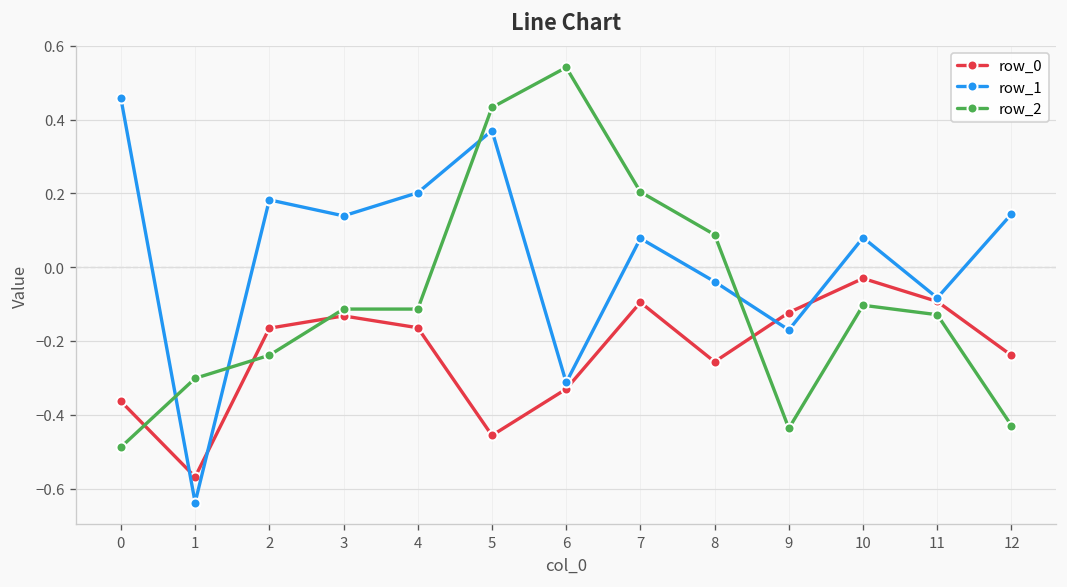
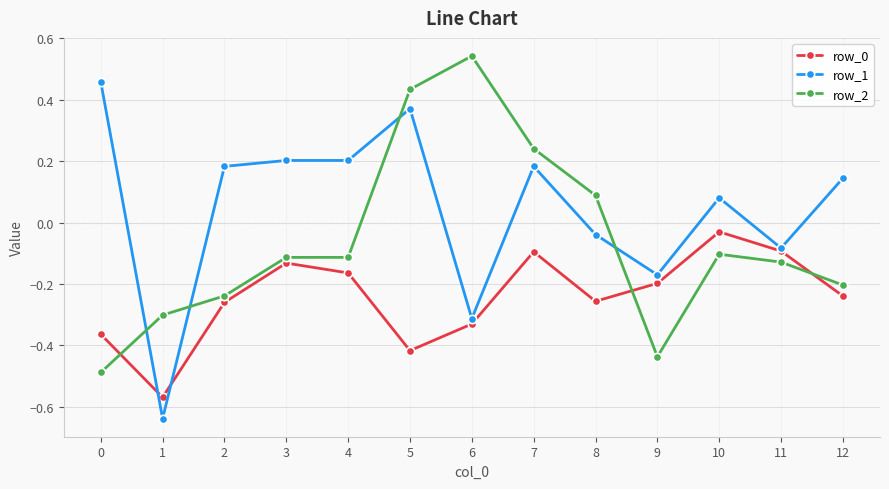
  {
    "row_0": {
      "0": -0.36,
      "1": -0.57,
-     "2": -0.17,
+     "2": -0.26,
      "3": -0.13,
      "4": -0.16,
-     "5": -0.46,
+     "5": -0.42,
      "6": -0.33,
      "7": -0.10,
      "8": -0.26,
-     "9": -0.12,
+     "9": -0.20,
      "10": -0.03,
      "11": -0.09,
      "12": -0.24
    },
    "row_1": {
      "0": 0.46,
      "1": -0.64,
      "2": 0.18,
-     "3": 0.14,
+     "3": 0.20,
      "4": 0.20,
      "5": 0.37,
      "6": -0.31,
-     "7": 0.08,
+     "7": 0.18,
      "8": -0.04,
      "9": -0.17,
      "10": 0.08,
      "11": -0.08,
      "12": 0.14
    },
    "row_2": {
      "0": -0.49,
      "1": -0.30,
      "2": -0.24,
      "3": -0.11,
      "4": -0.11,
      "5": 0.43,
      "6": 0.54,
-     "7": 0.20,
+     "7": 0.24,
      "8": 0.09,
      "9": -0.44,
      "10": -0.10,
      "11": -0.13,
-     "12": -0.43
+     "12": -0.20
    }
  }
